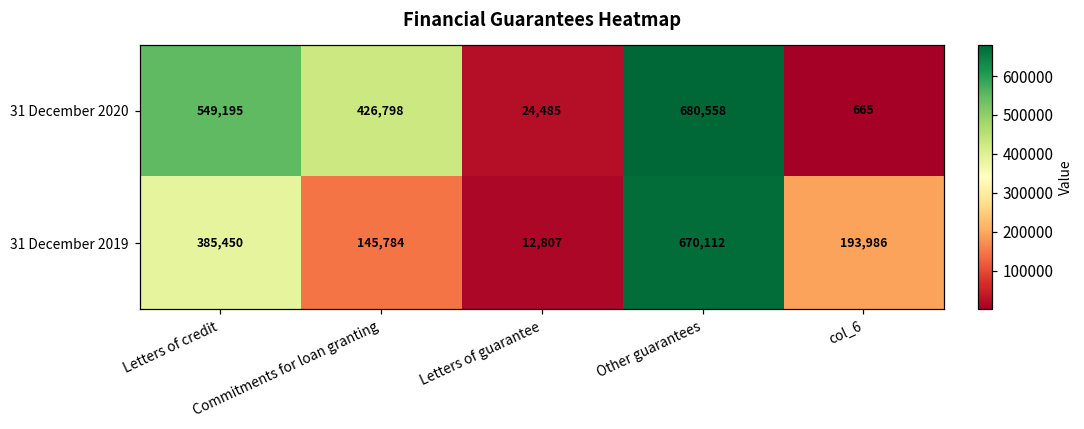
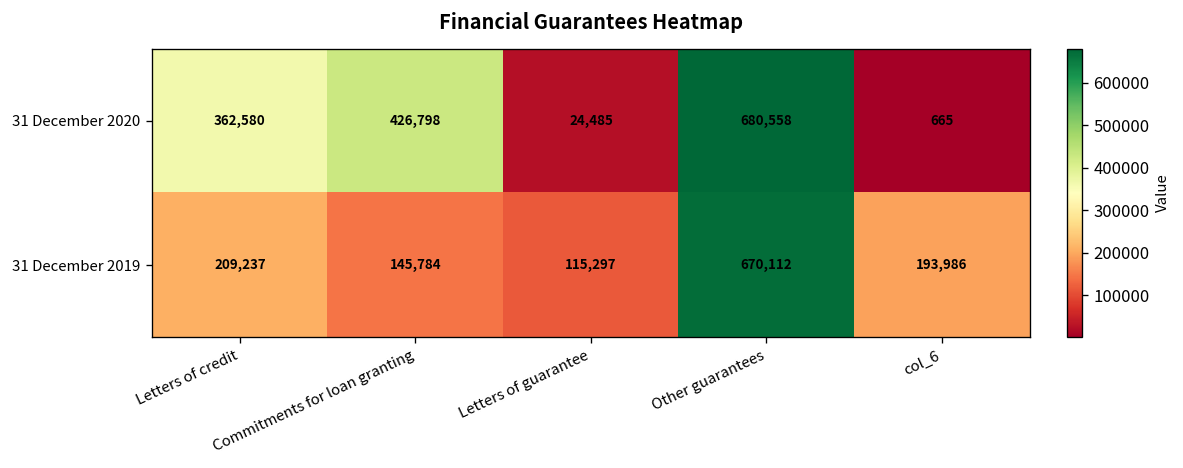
  {
    "31 December 2020": {
-     "Letters of credit": "549,195",
+     "Letters of credit": "362,580",
      "Commitments for loan granting": "426,798",
      "Letters of guarantee": "24,485",
      "Other guarantees": "680,558",
      "col_6": "665"
    },
    "31 December 2019": {
-     "Letters of credit": "385,450",
+     "Letters of credit": "209,237",
      "Commitments for loan granting": "145,784",
-     "Letters of guarantee": "12,807",
+     "Letters of guarantee": "115,297",
      "Other guarantees": "670,112",
      "col_6": "193,986"
    }
  }
